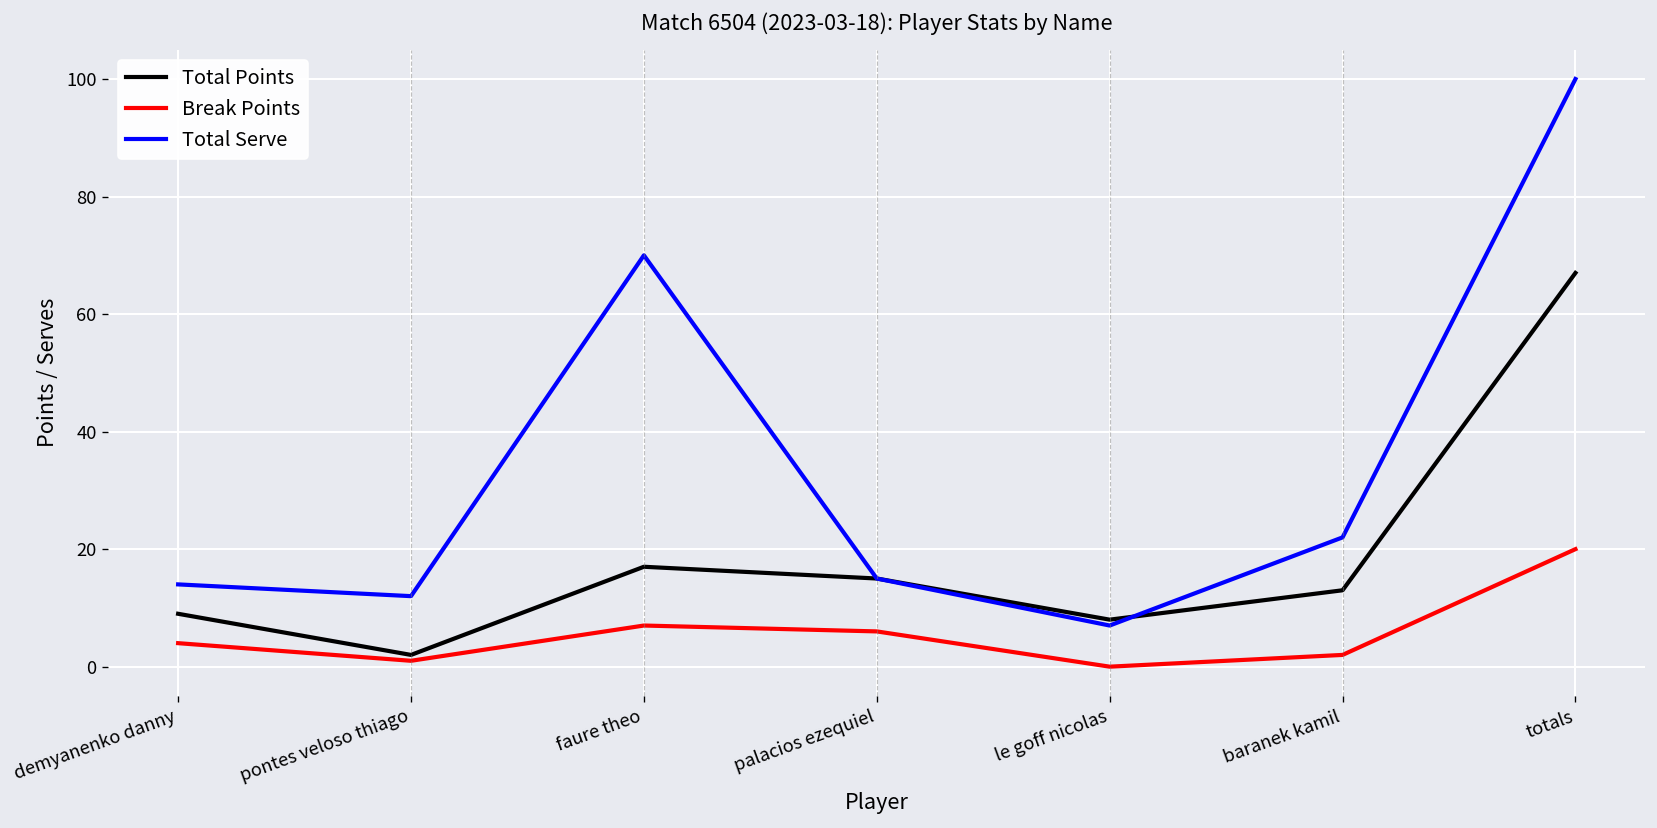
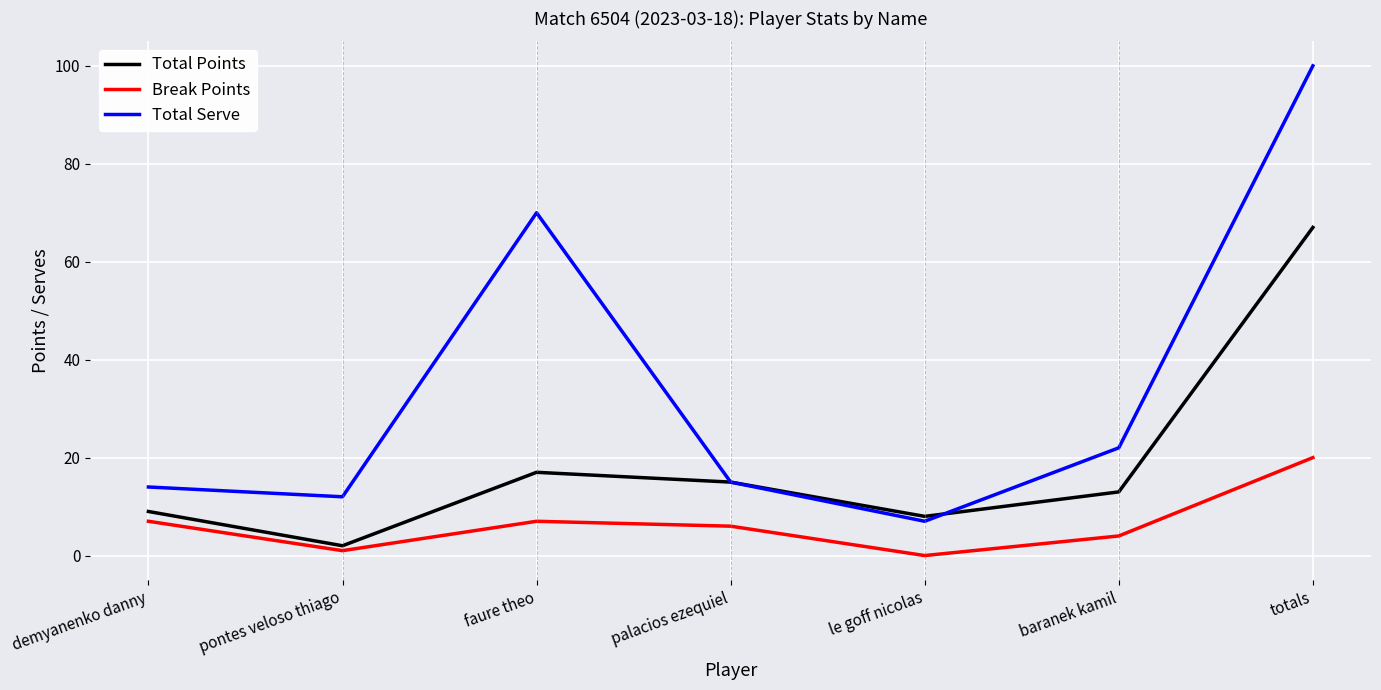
  {
    "Total Points": {
      "demyanenko danny": 9,
      "pontes veloso thiago": 2,
      "faure theo": 17,
      "le goff nicolas": 8,
      "baranek kamil": 13,
      "totals": 67
    },
    "Break Points": {
-     "demyanenko danny": 4,
+     "demyanenko danny": 7,
      "pontes veloso thiago": 1,
      "faure theo": 7,
      "palacios ezequiel": 6,
      "le goff nicolas": 0,
-     "baranek kamil": 2,
+     "baranek kamil": 4,
      "totals": 20
    },
    "Total Serve": {
      "demyanenko danny": 14,
      "pontes veloso thiago": 12,
      "faure theo": 70,
      "le goff nicolas": 7,
      "baranek kamil": 22,
      "totals": 100
    }
  }
